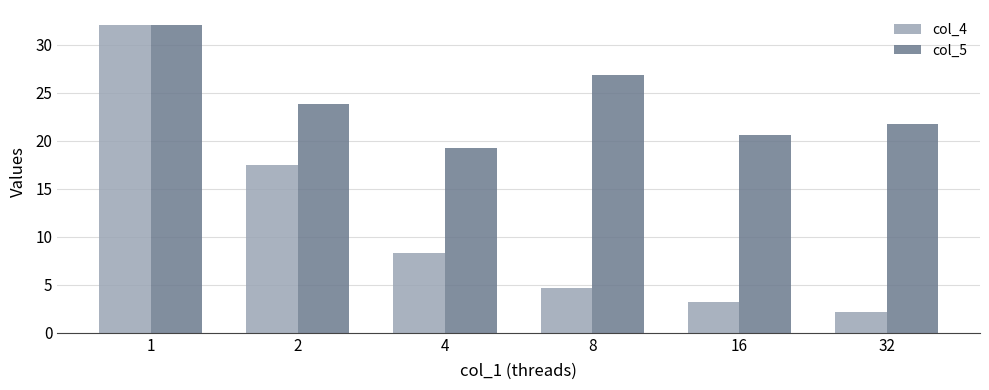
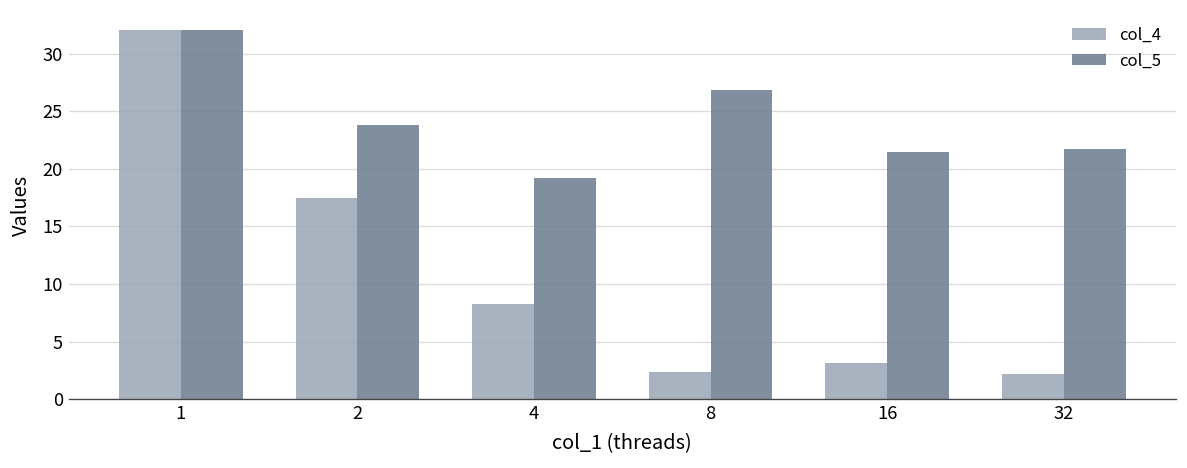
  {
    "col_4": {
      "1": 32,
      "2": 18,
      "4": 8,
-     "8": 5,
+     "8": 2,
      "16": 3,
      "32": 2
    },
    "col_5": {
      "1": 32,
      "2": 24,
      "4": 19,
      "8": 27,
-     "16": 20.5,
+     "16": 21.4,
      "32": 22
    }
  }
